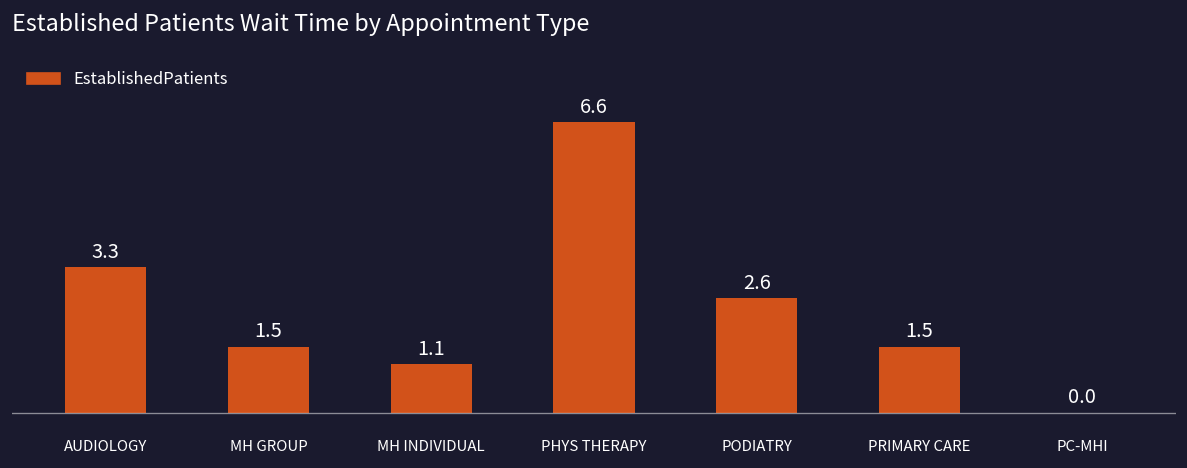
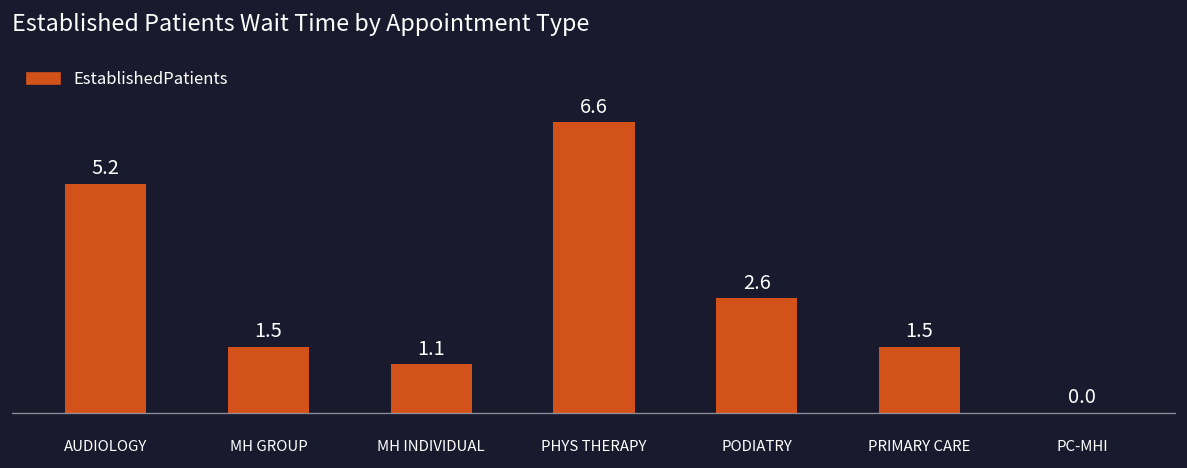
  {
-   "AUDIOLOGY": 3.3,
+   "AUDIOLOGY": 5.2,
    "MH GROUP": 1.5,
    "MH INDIVIDUAL": 1.1,
    "PHYS THERAPY": 6.6,
    "PODIATRY": 2.6,
    "PRIMARY CARE": 1.5,
    "PC-MHI": 0.0
  }
